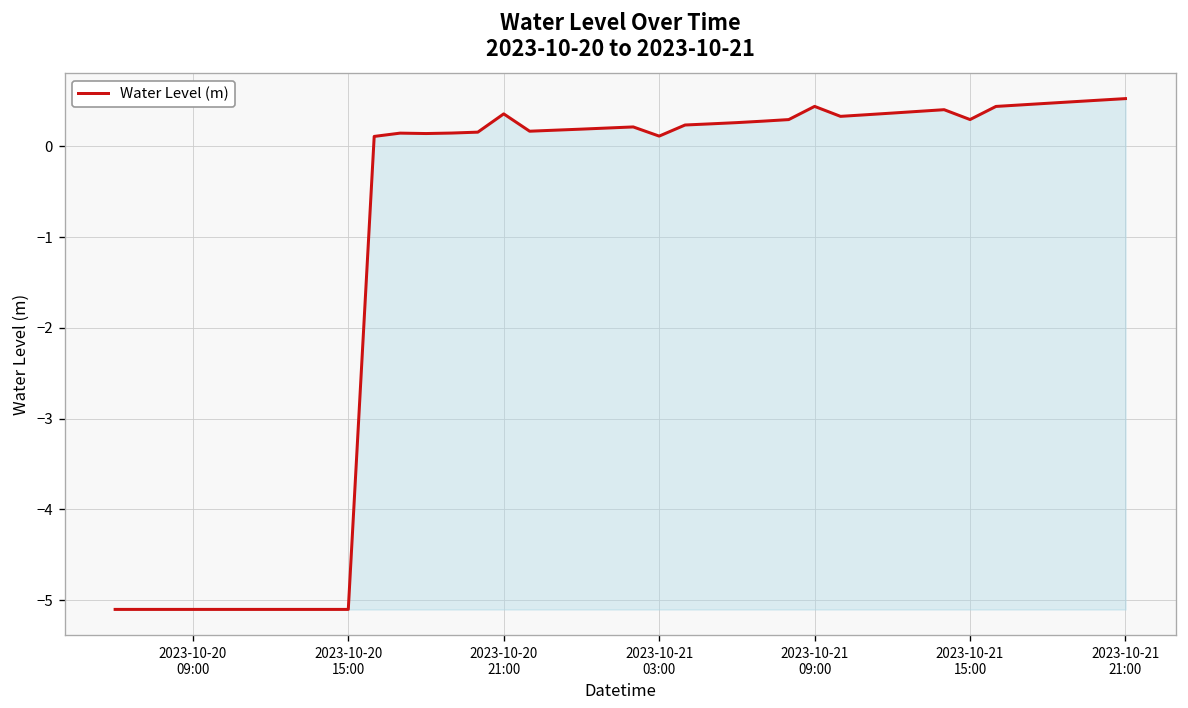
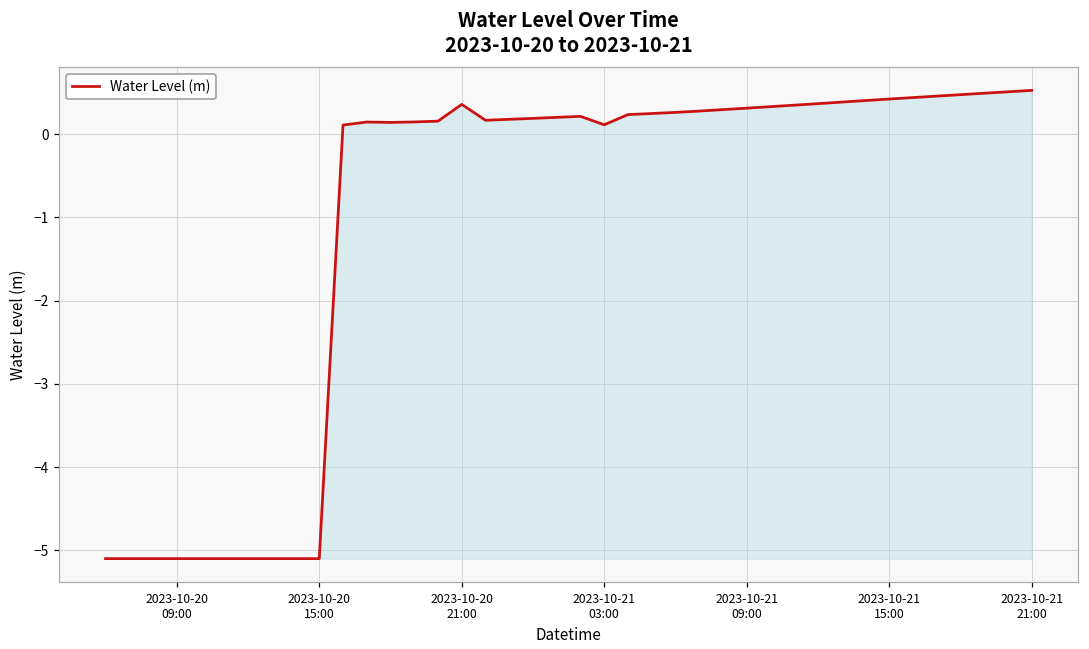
  {
    "2023-10-20 09:00": -5.1,
    "2023-10-20 15:00": -5.1,
    "2023-10-20 21:00": 0.4,
    "2023-10-21 03:00": 0.1,
-   "2023-10-21 09:00": 0.4,
-   "2023-10-21 15:00": 0.3,
+   "2023-10-21 09:00": 0.3,
+   "2023-10-21 15:00": 0.4,
    "2023-10-21 21:00": 0.5
  }
